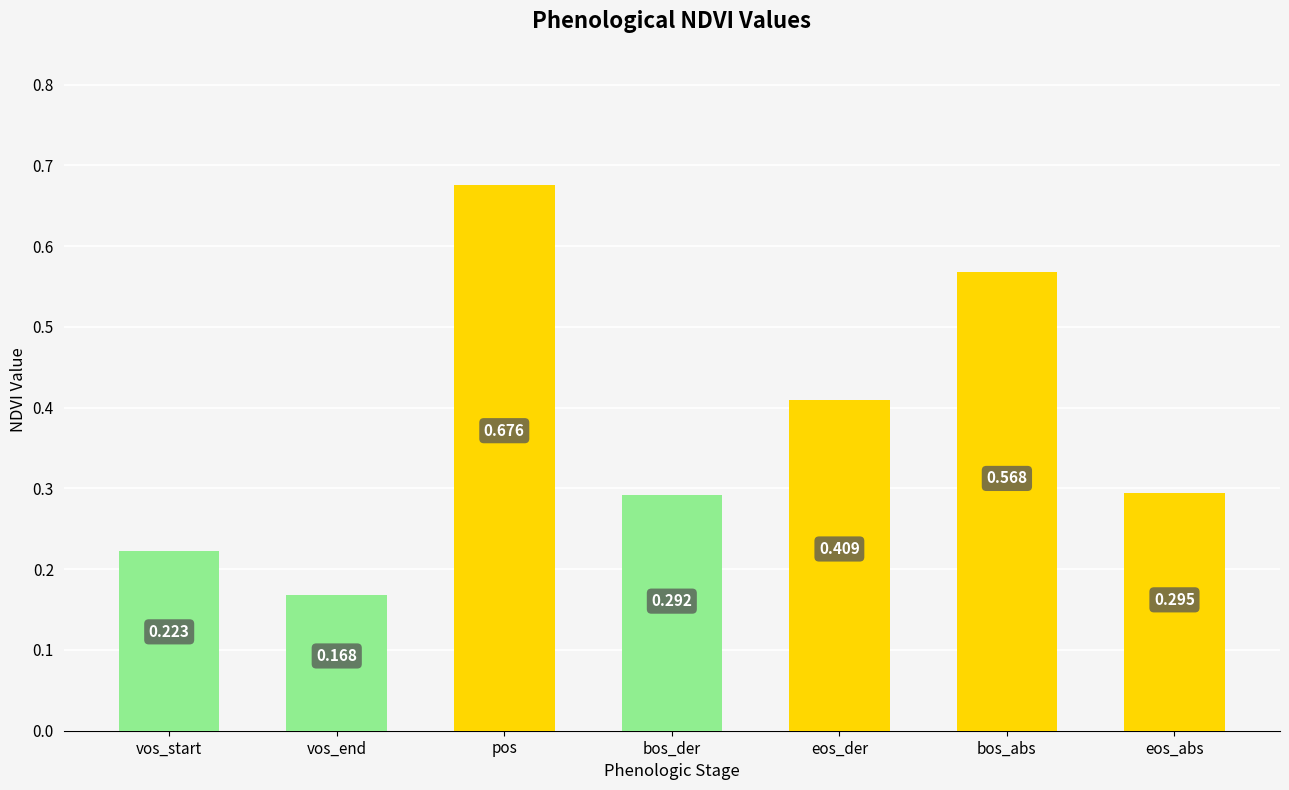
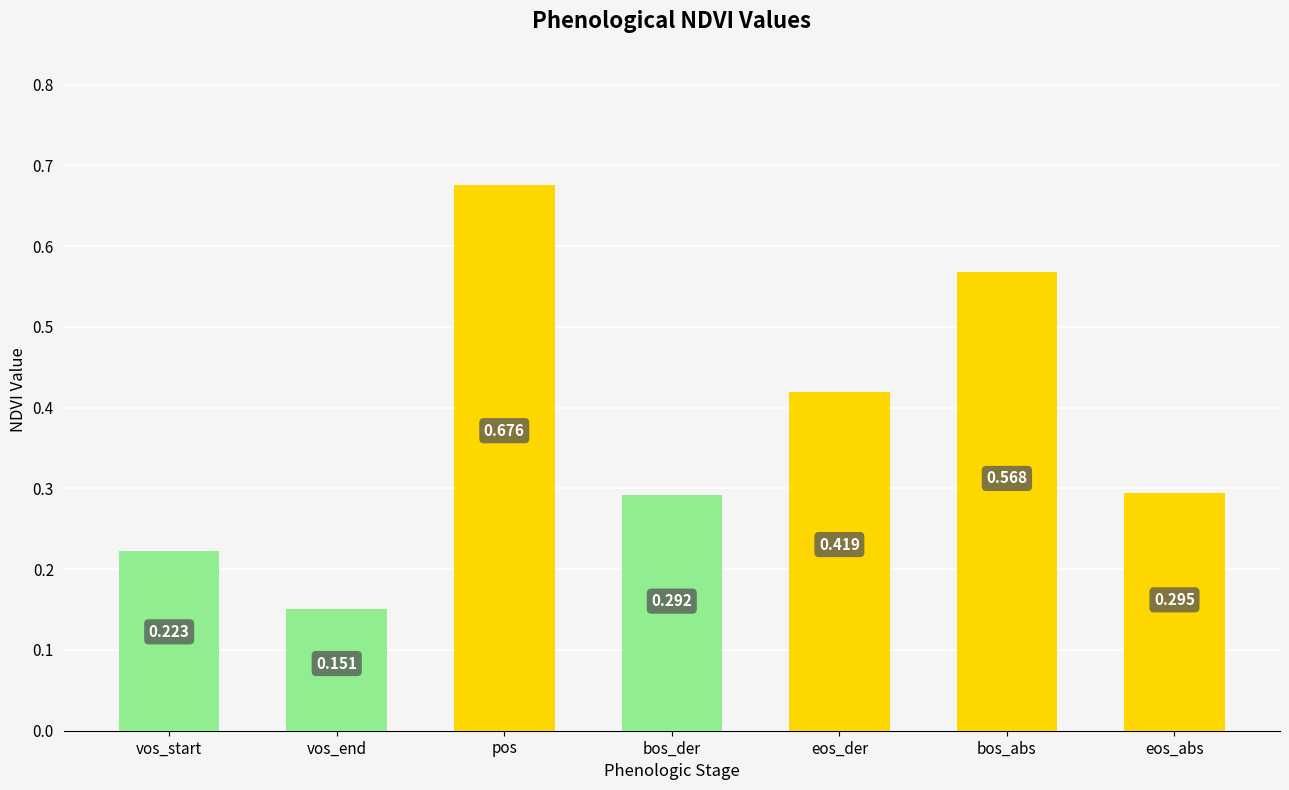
  {
-   "vos_end": 0.168,
-   "eos_der": 0.409
+   "vos_end": 0.151,
+   "eos_der": 0.419
  }
